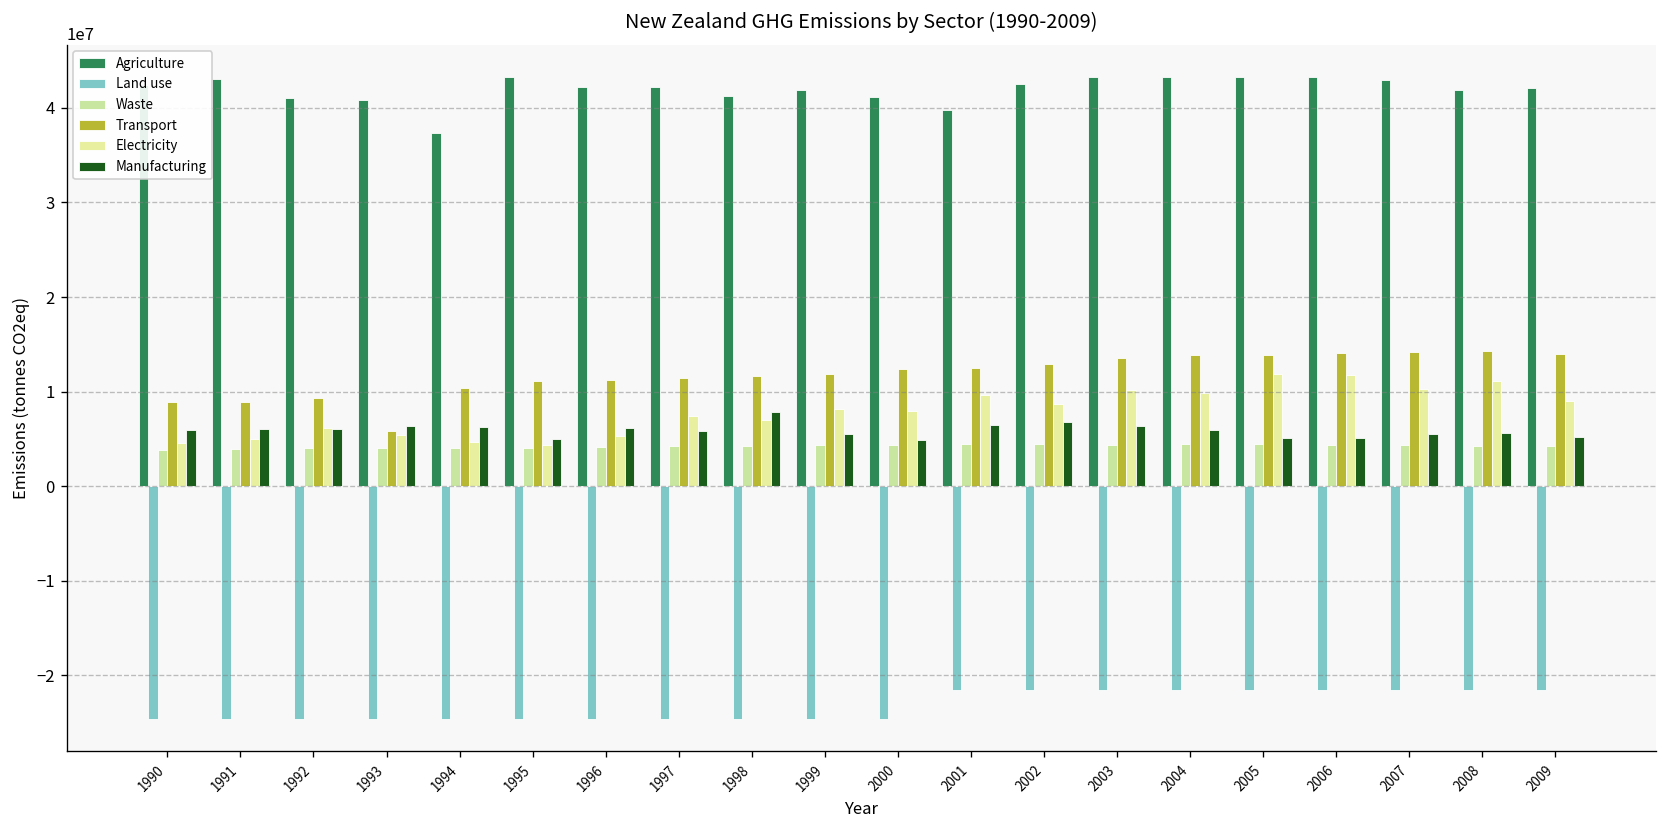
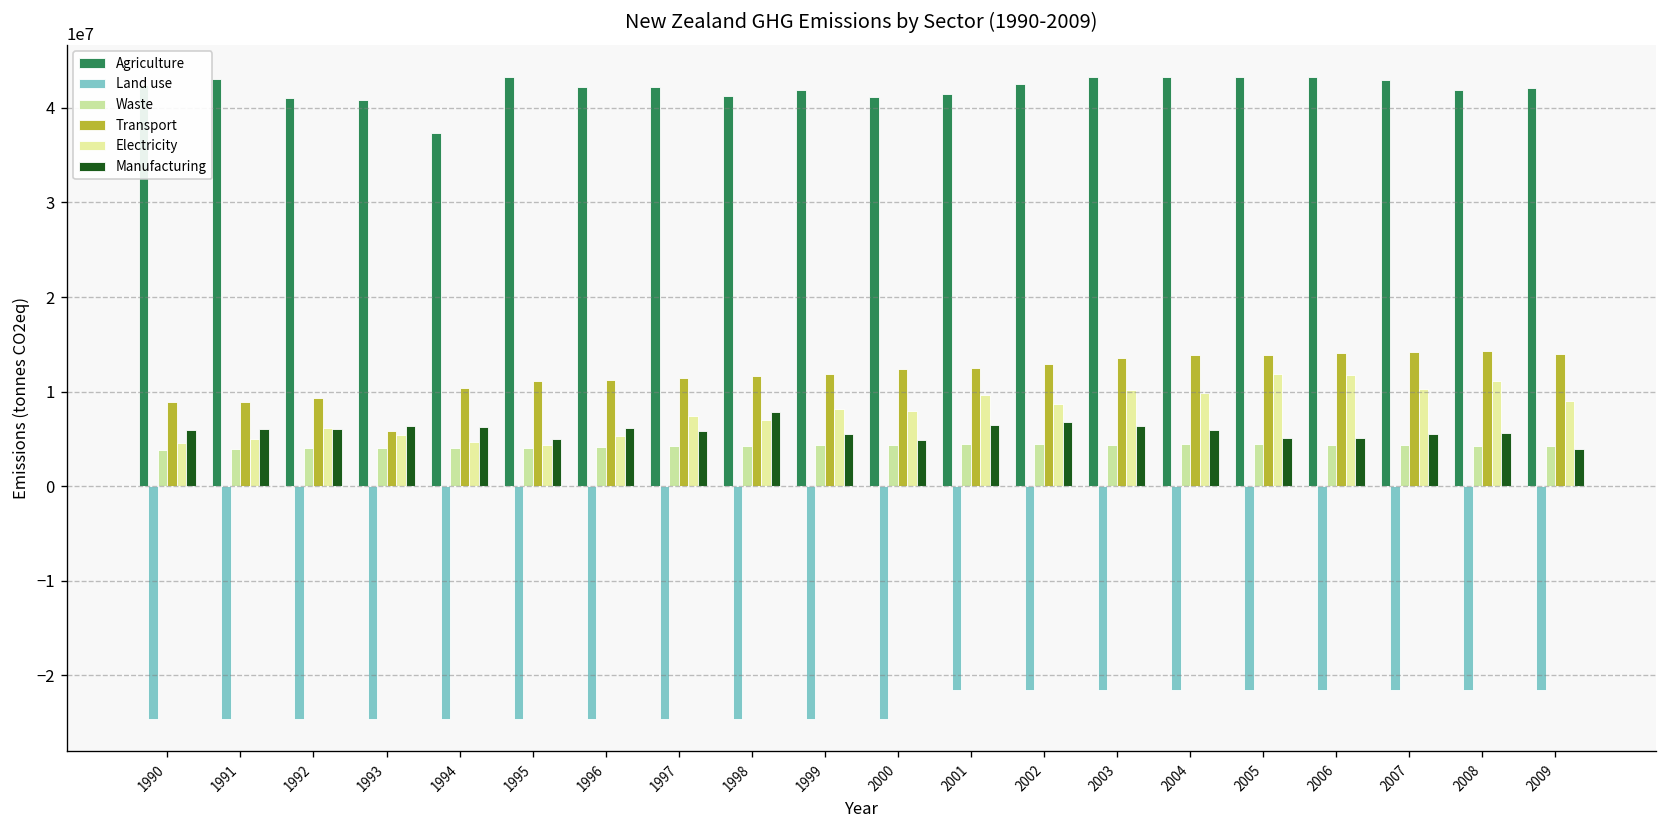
  {
    "Agriculture": {
      "1991": 43000000,
      "1992": 41000000,
      "1993": 41000000,
      "1994": 37000000,
      "1995": 43000000,
      "1996": 42000000,
      "1997": 42000000,
      "1998": 41000000,
      "1999": 42000000,
      "2000": 41000000,
-     "2001": 40000000,
+     "2001": 42000000,
      "2002": 43000000,
      "2003": 43000000,
      "2004": 43000000,
      "2005": 43000000,
      "2006": 43000000,
      "2007": 43000000,
      "2008": 42000000,
      "2009": 42000000
    },
    "Land use": {
      "1990": -25000000,
      "1991": -25000000,
      "1992": -25000000,
      "1993": -25000000,
      "1994": -25000000,
      "1995": -25000000,
      "1996": -25000000,
      "1997": -25000000,
      "1998": -25000000,
      "1999": -25000000,
      "2000": -25000000,
      "2001": -22000000,
      "2002": -22000000,
      "2003": -22000000,
      "2004": -22000000,
      "2005": -22000000,
      "2006": -22000000,
      "2007": -22000000,
      "2008": -22000000,
      "2009": -22000000
    },
    "Transport": {
      "1990": 9000000,
      "1991": 9000000,
      "1992": 9000000,
      "1993": 6000000,
      "1994": 10000000,
      "1995": 11000000,
      "1996": 11000000,
      "1997": 11000000,
      "1998": 12000000,
      "1999": 12000000,
      "2000": 12000000,
      "2001": 12000000,
      "2002": 13000000,
      "2003": 14000000,
      "2004": 14000000,
      "2005": 14000000,
      "2006": 14000000,
      "2007": 14000000,
      "2008": 14000000,
      "2009": 14000000
    },
    "Manufacturing": {
      "1990": 6000000,
      "1991": 6000000,
      "1992": 6000000,
      "1993": 6000000,
      "1994": 6000000,
      "1995": 5000000,
      "1996": 6000000,
      "1997": 6000000,
      "1998": 8000000,
      "1999": 6000000,
      "2000": 5000000,
      "2001": 6000000,
      "2002": 7000000,
      "2003": 6000000,
      "2004": 6000000,
      "2005": 5000000,
      "2006": 5000000,
      "2007": 6000000,
      "2008": 6000000,
-     "2009": 5000000
+     "2009": 4000000
    }
  }
